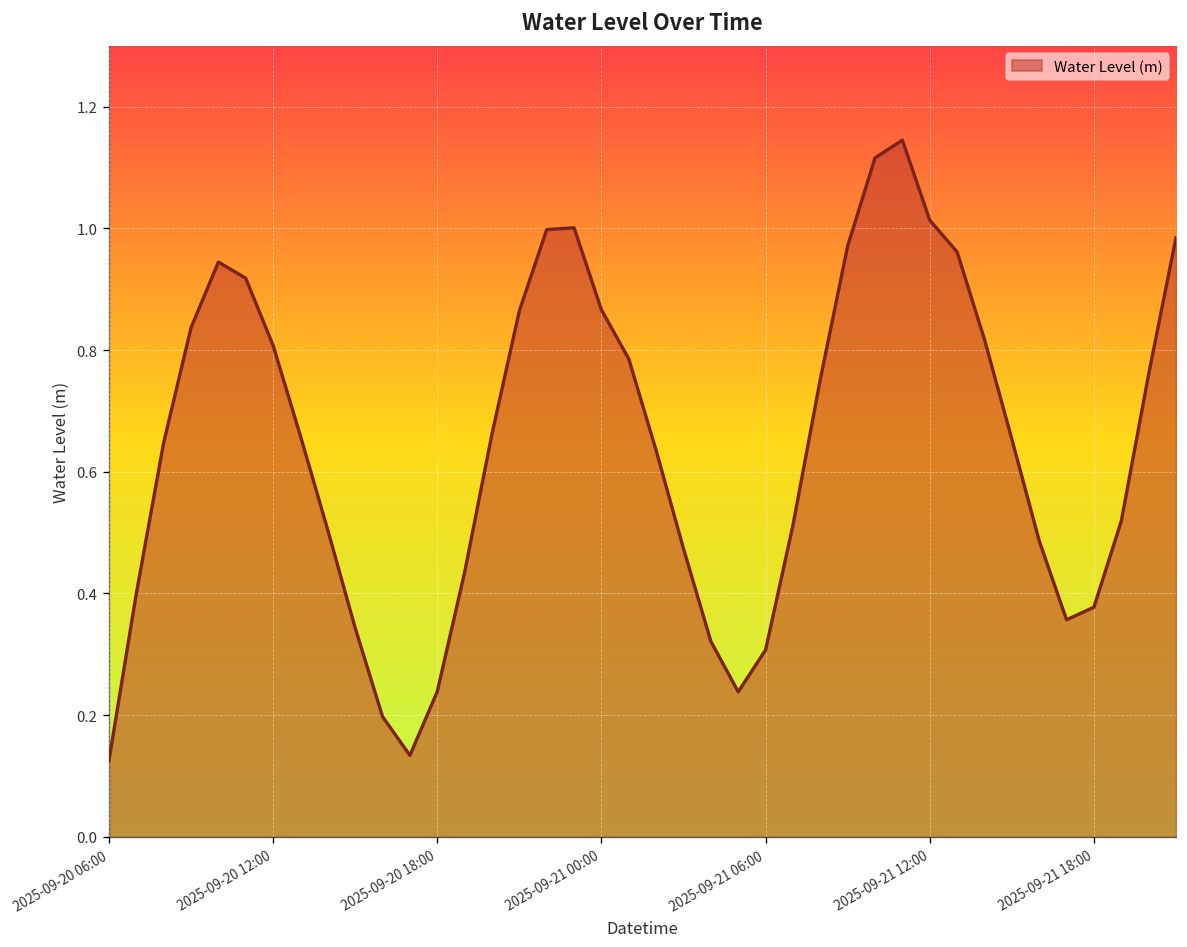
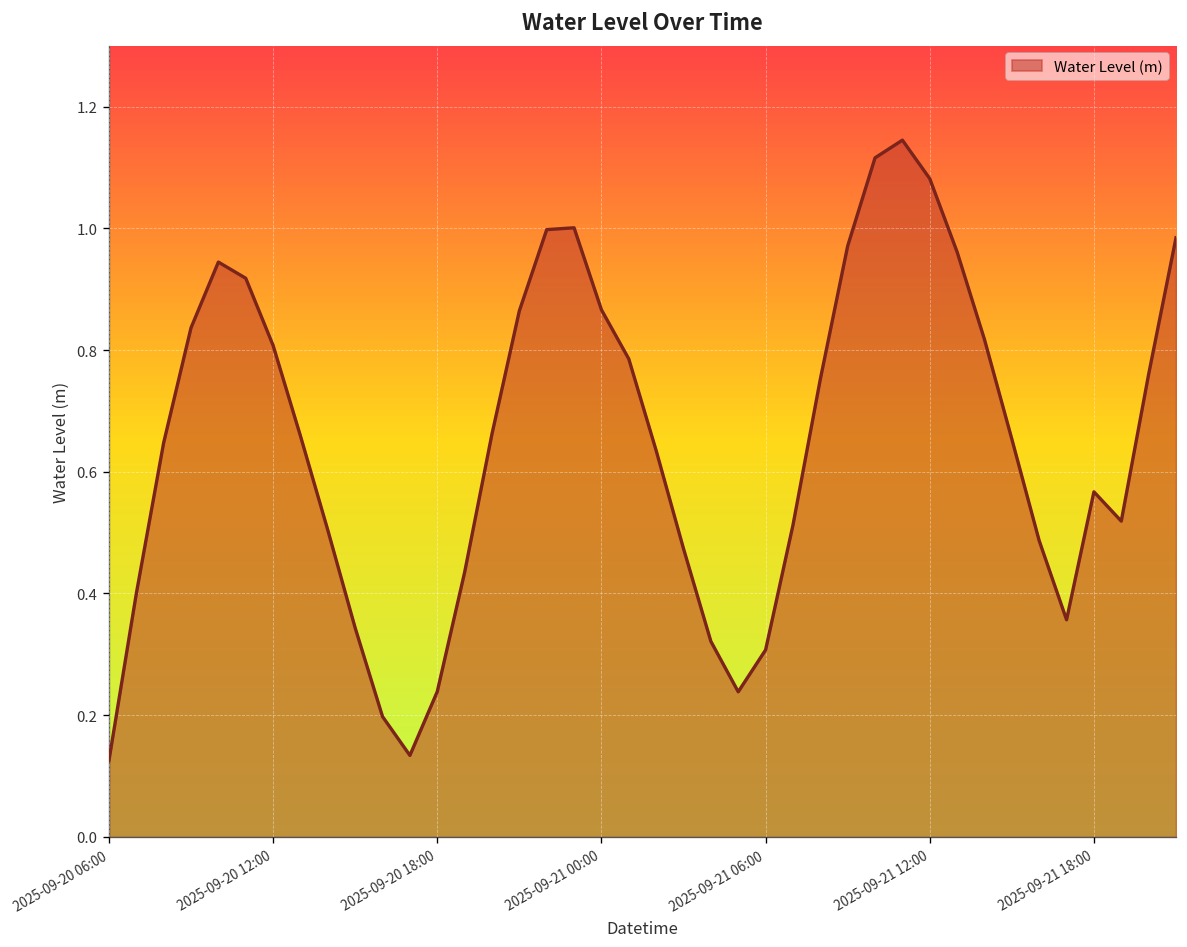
  {
    "2025-09-20 06:00": 0.13,
    "2025-09-20 12:00": 0.81,
    "2025-09-20 18:00": 0.24,
    "2025-09-21 00:00": 0.87,
    "2025-09-21 06:00": 0.31,
-   "2025-09-21 12:00": 1.01,
-   "2025-09-21 18:00": 0.38
+   "2025-09-21 12:00": 1.08,
+   "2025-09-21 18:00": 0.57
  }
